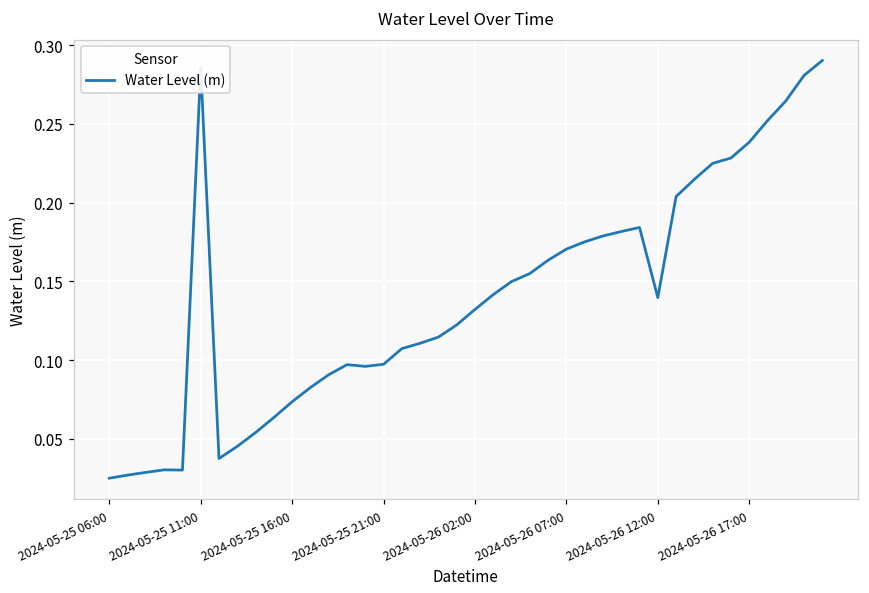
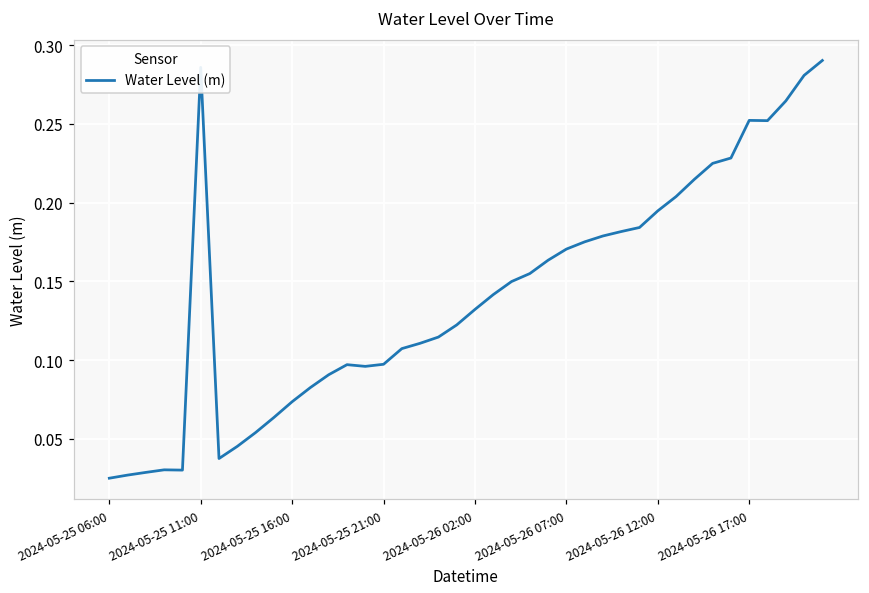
  {
    "2024-05-25 06:00": 0.025,
    "2024-05-25 16:00": 0.074,
    "2024-05-25 21:00": 0.097,
    "2024-05-26 02:00": 0.132,
    "2024-05-26 07:00": 0.170,
-   "2024-05-26 12:00": 0.140,
-   "2024-05-26 17:00": 0.238
+   "2024-05-26 12:00": 0.195,
+   "2024-05-26 17:00": 0.252
  }
